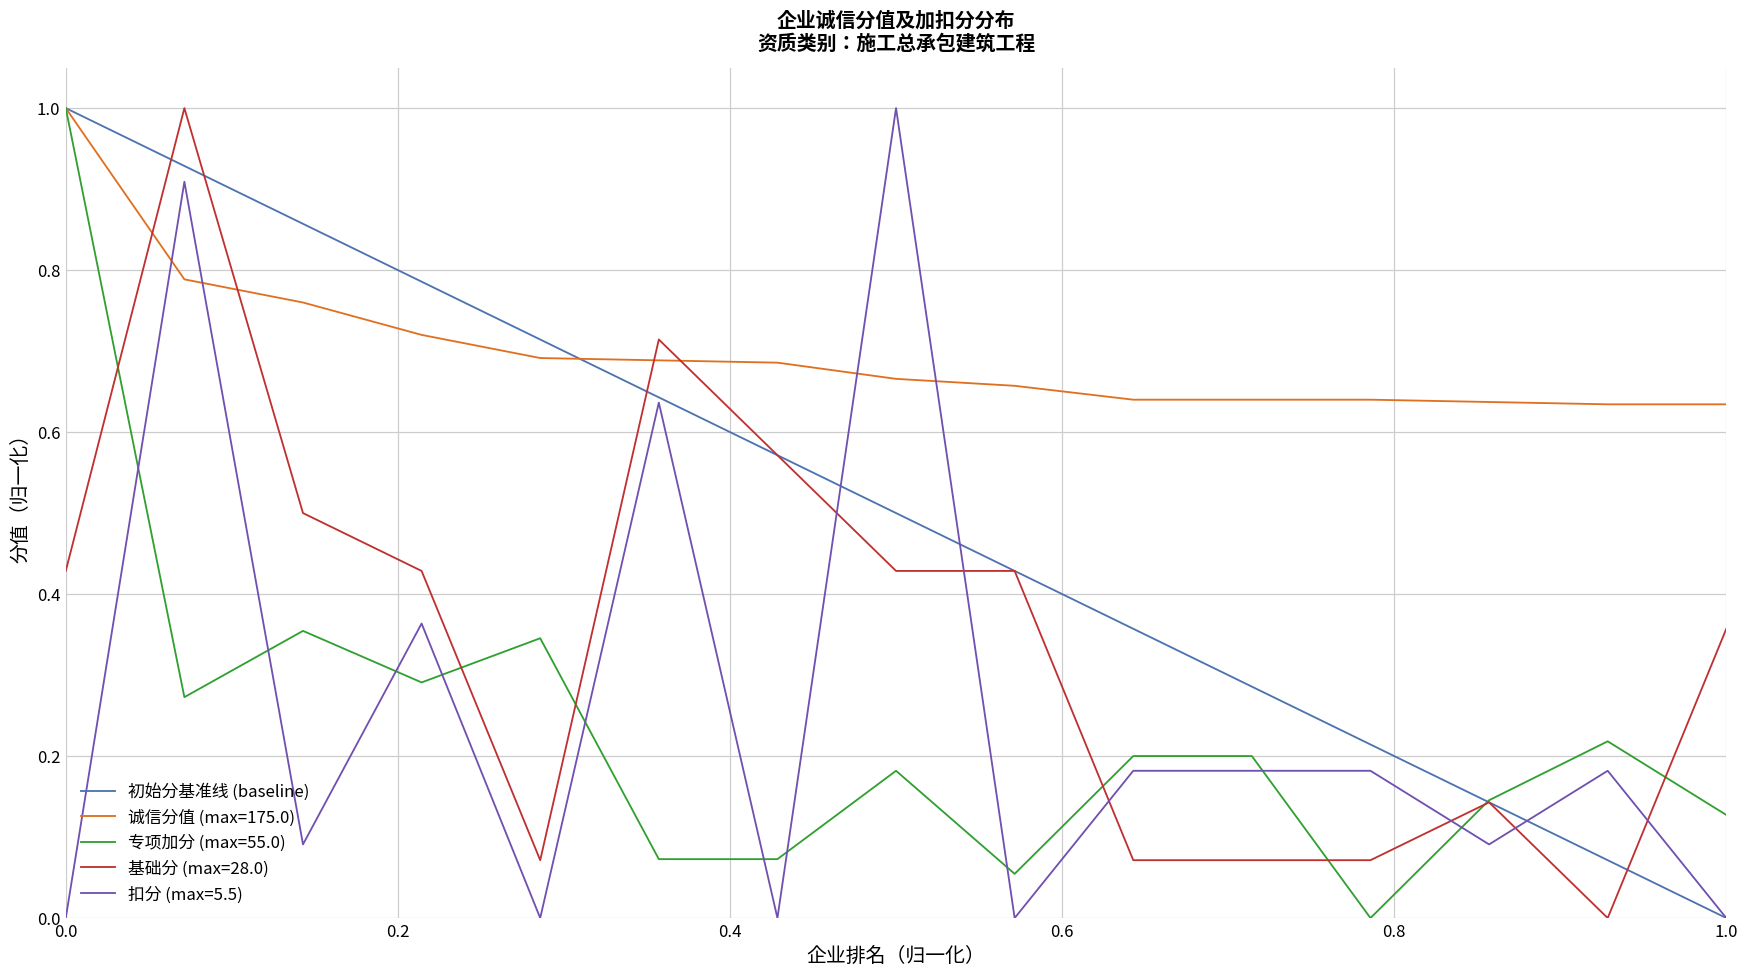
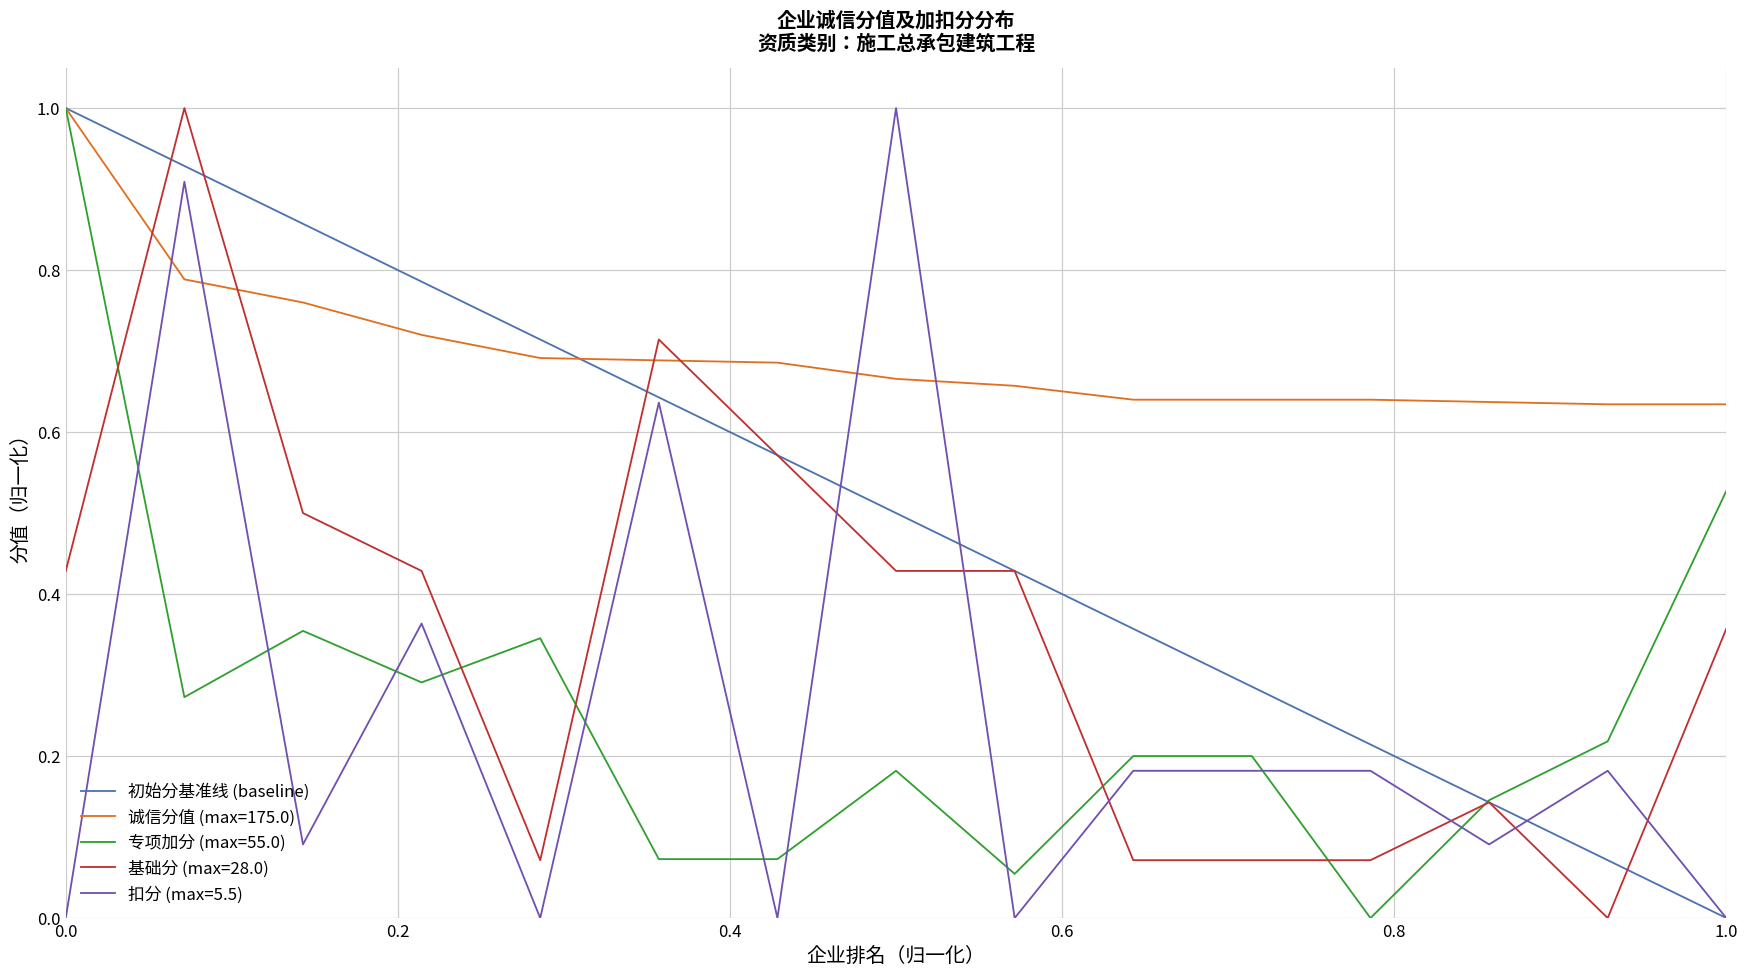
  {
    "诚信分值 (max=175.0)": {
      "1.0": 0.63
    },
    "专项加分 (max=55.0)": {
-     "1.0": 0.13
+     "1.0": 0.53
    },
    "基础分 (max=28.0)": {
      "0.0": 0.43,
      "1.0": 0.36
    }
  }
